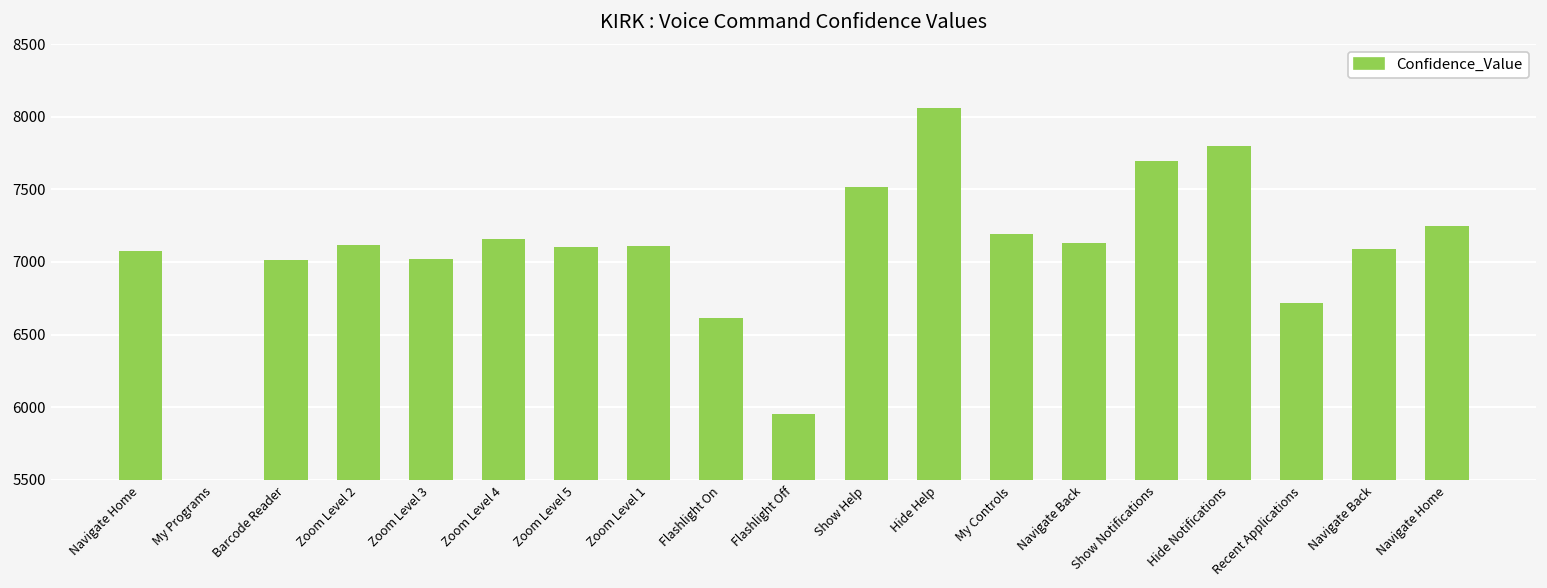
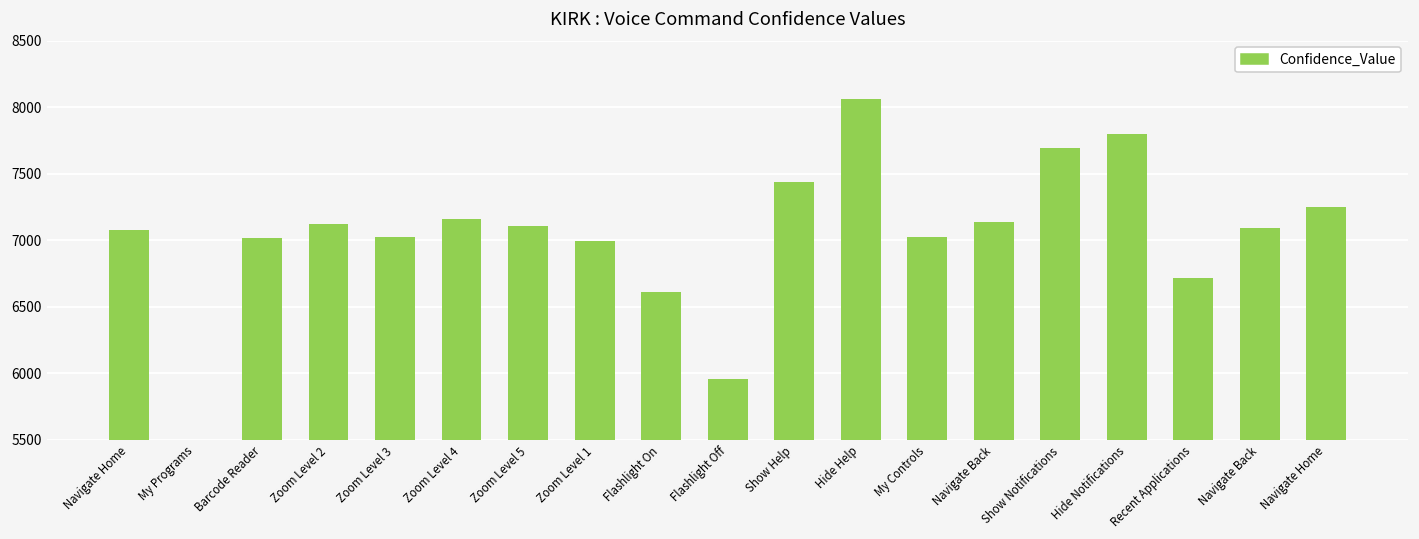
  {
    "Barcode Reader": 7010,
    "Zoom Level 2": 7120,
    "Zoom Level 3": 7020,
    "Zoom Level 4": 7160,
    "Zoom Level 5": 7100,
-   "Zoom Level 1": 7110,
+   "Zoom Level 1": 6990,
    "Flashlight On": 6610,
    "Flashlight Off": 5960,
-   "Show Help": 7510,
+   "Show Help": 7440,
    "Hide Help": 8060,
-   "My Controls": 7190,
+   "My Controls": 7030,
    "Show Notifications": 7690,
    "Hide Notifications": 7800,
    "Recent Applications": 6720
  }
